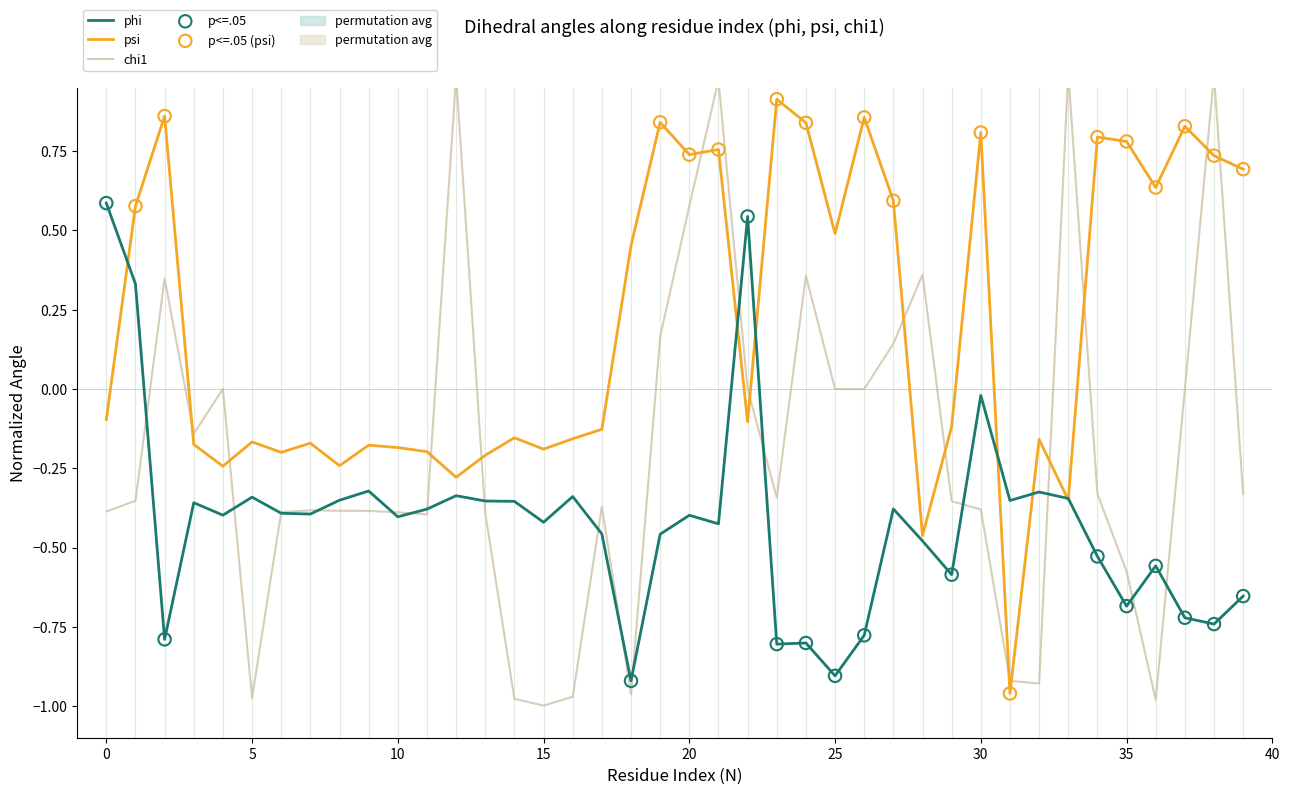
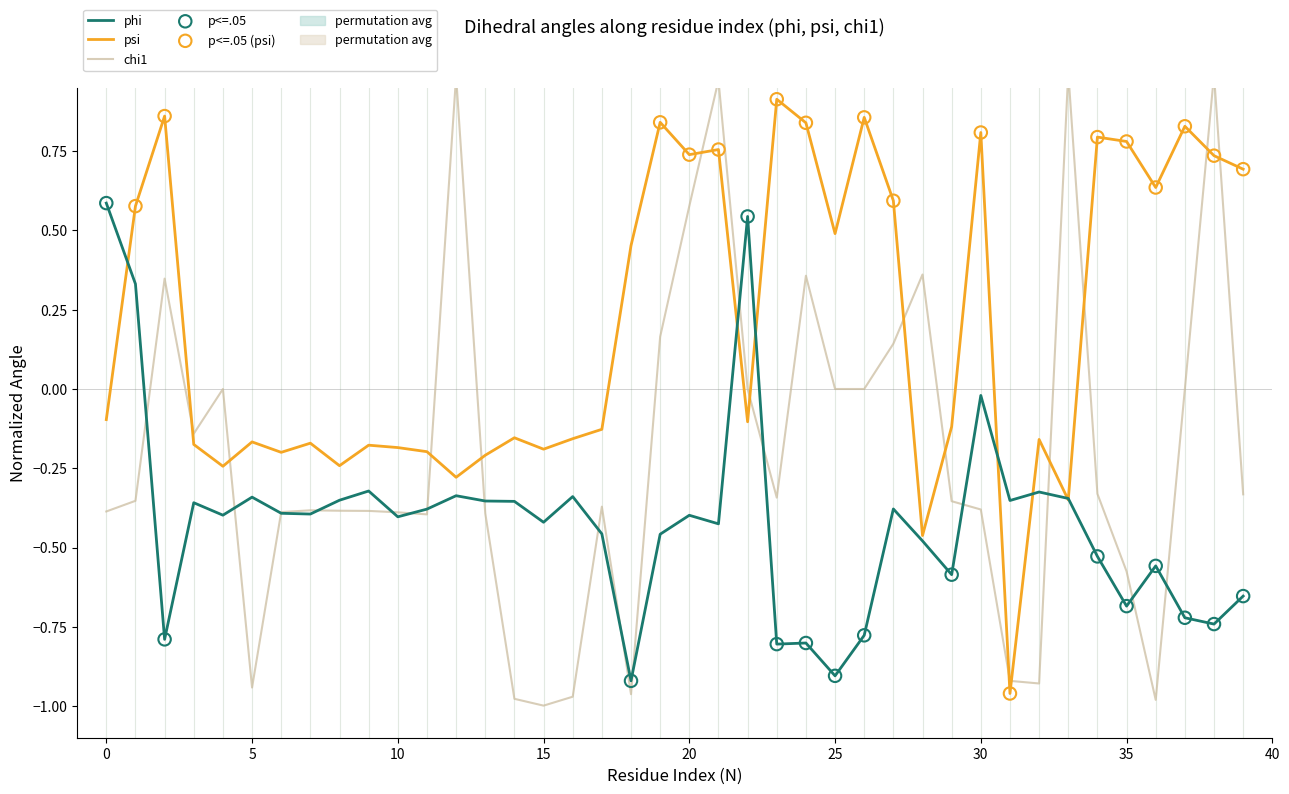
  {
    "phi": {
      "5": -0.34,
      "10": -0.40,
      "15": -0.42,
      "20": -0.40,
      "30": -0.02
    },
    "psi": {
      "0": -0.10,
      "5": -0.17,
      "10": -0.18,
      "15": -0.19,
      "25": 0.49
    },
    "chi1": {
      "0": -0.39,
-     "5": -0.97,
+     "5": -0.94,
      "10": -0.39,
      "15": -1.00,
      "20": 0.58,
      "25": 0.00,
      "30": -0.38,
      "35": -0.58
    }
  }
